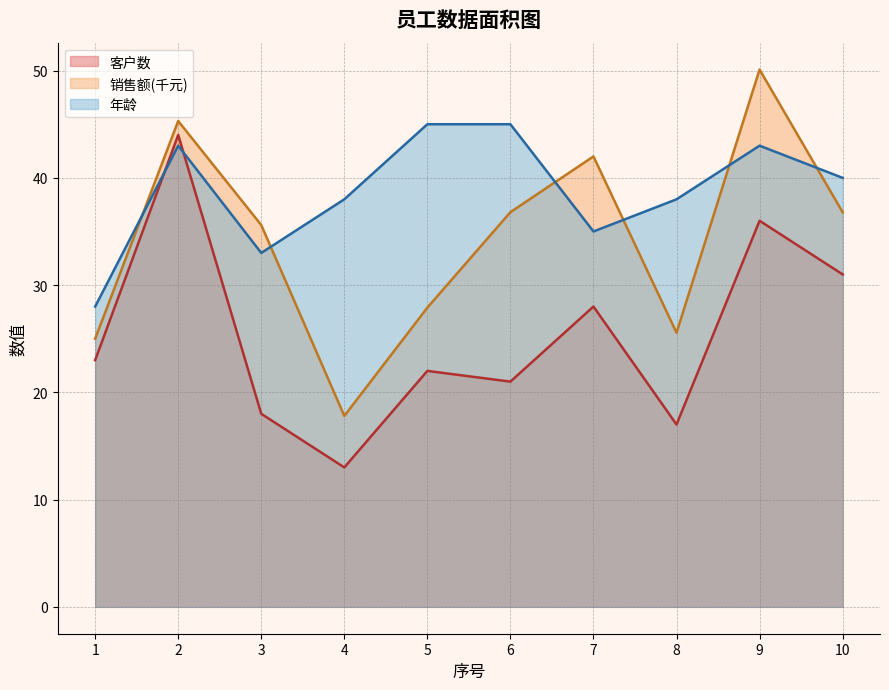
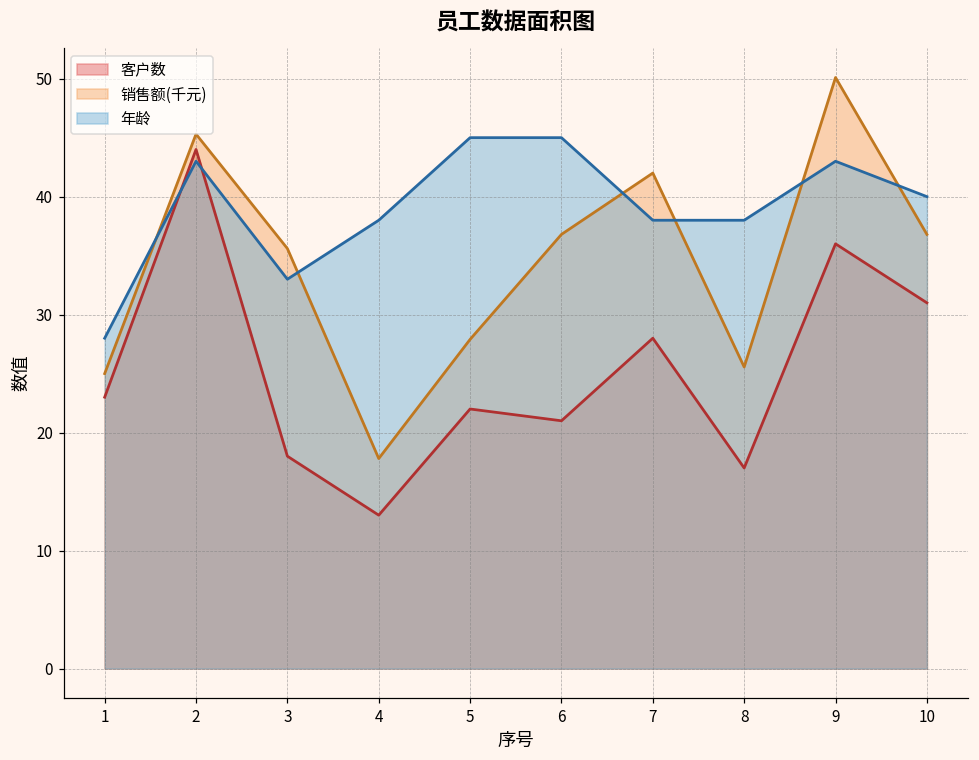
  {
    "年龄": {
      "1": 28,
      "2": 43,
      "3": 33,
      "4": 38,
      "5": 45,
      "6": 45,
-     "7": 35,
+     "7": 38,
      "8": 38,
      "9": 43,
      "10": 40
    }
  }
